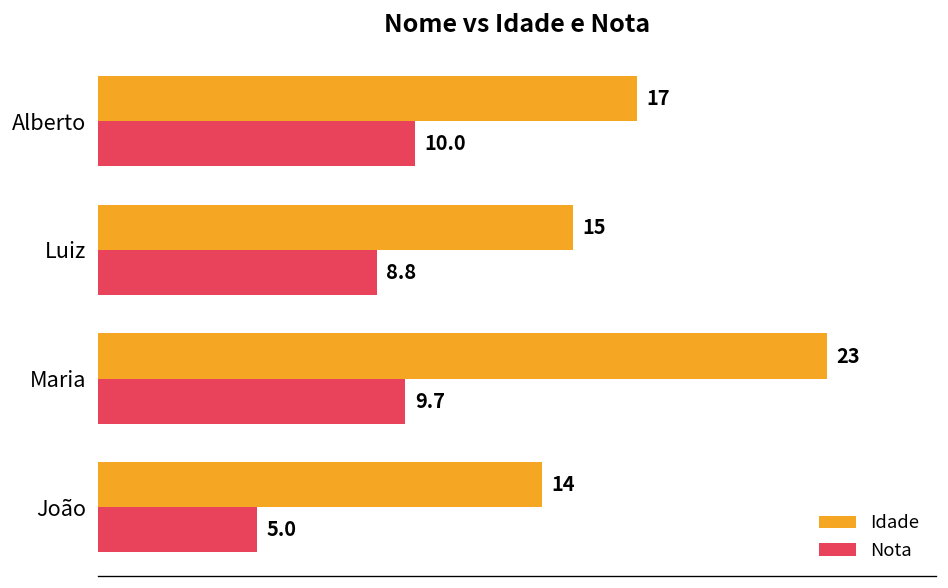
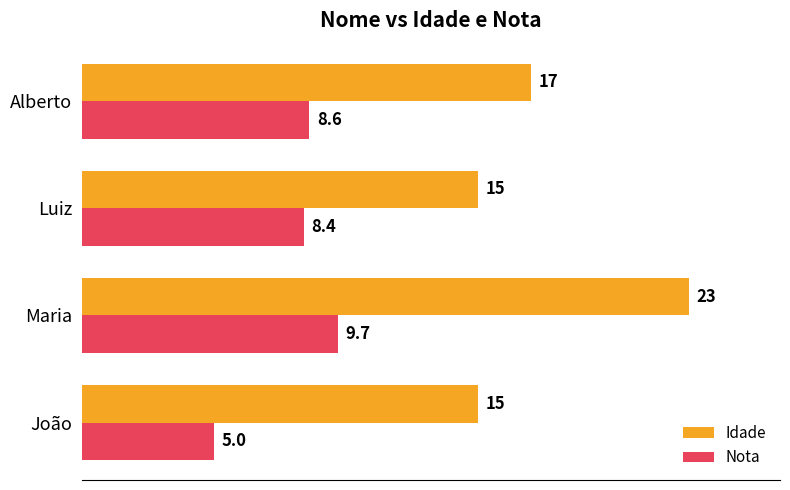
  {
    "Idade": {
      "Alberto": 17,
      "Luiz": 15,
      "Maria": 23,
-     "João": 14
+     "João": 15
    },
    "Nota": {
-     "Alberto": 10.0,
-     "Luiz": 8.8,
+     "Alberto": 8.6,
+     "Luiz": 8.4,
      "Maria": 9.7,
      "João": 5.0
    }
  }
